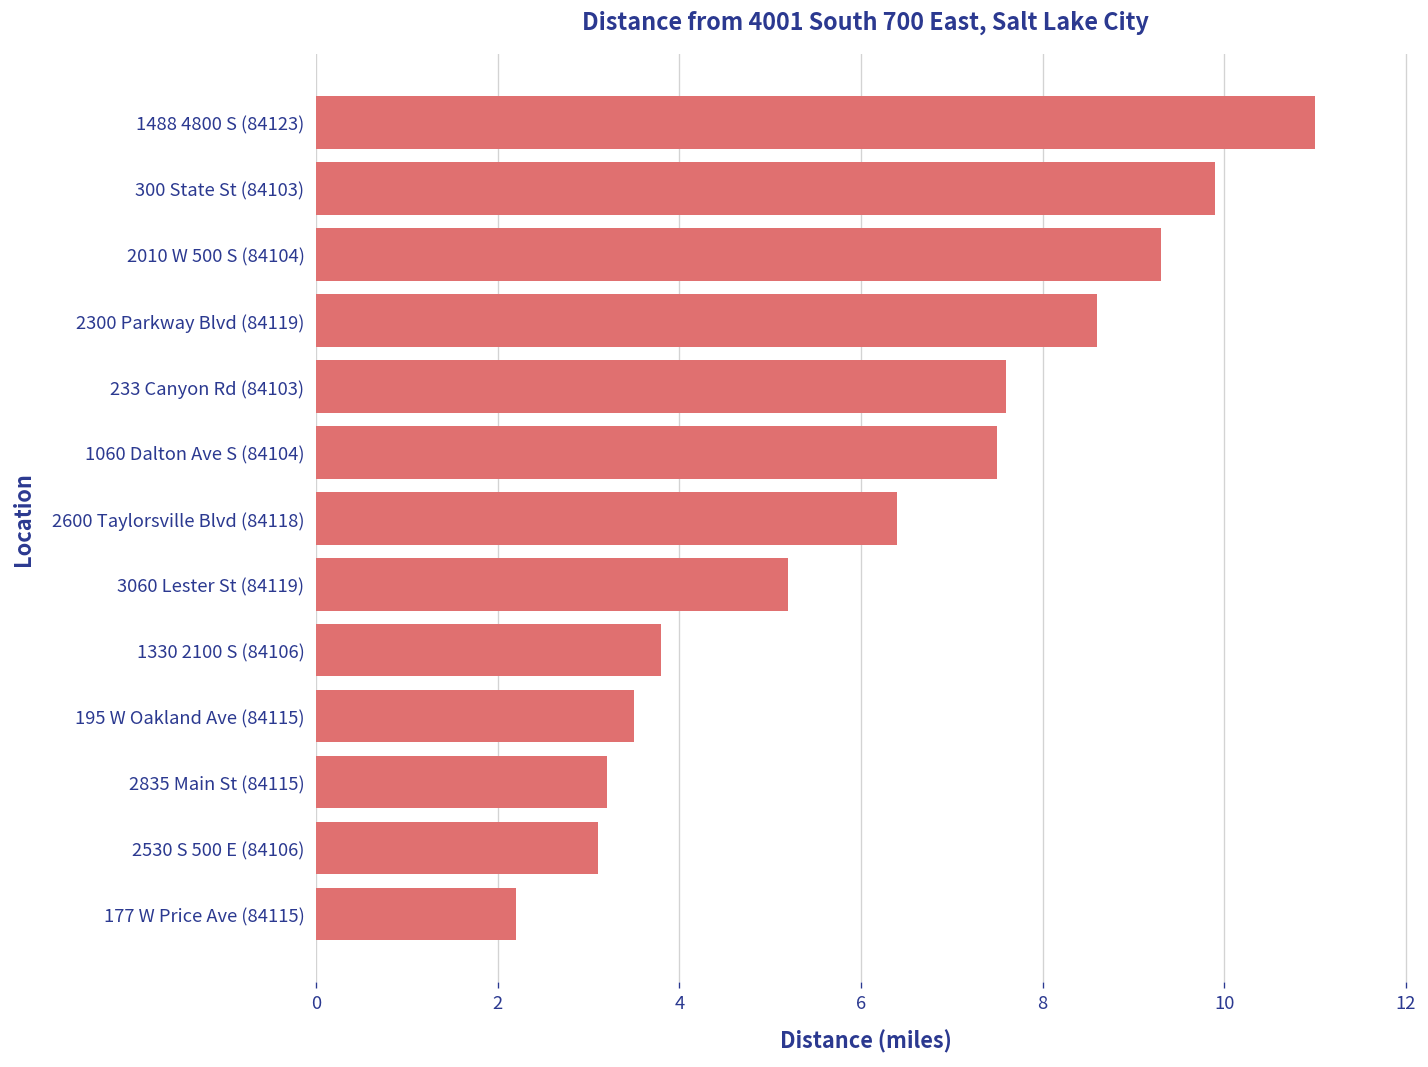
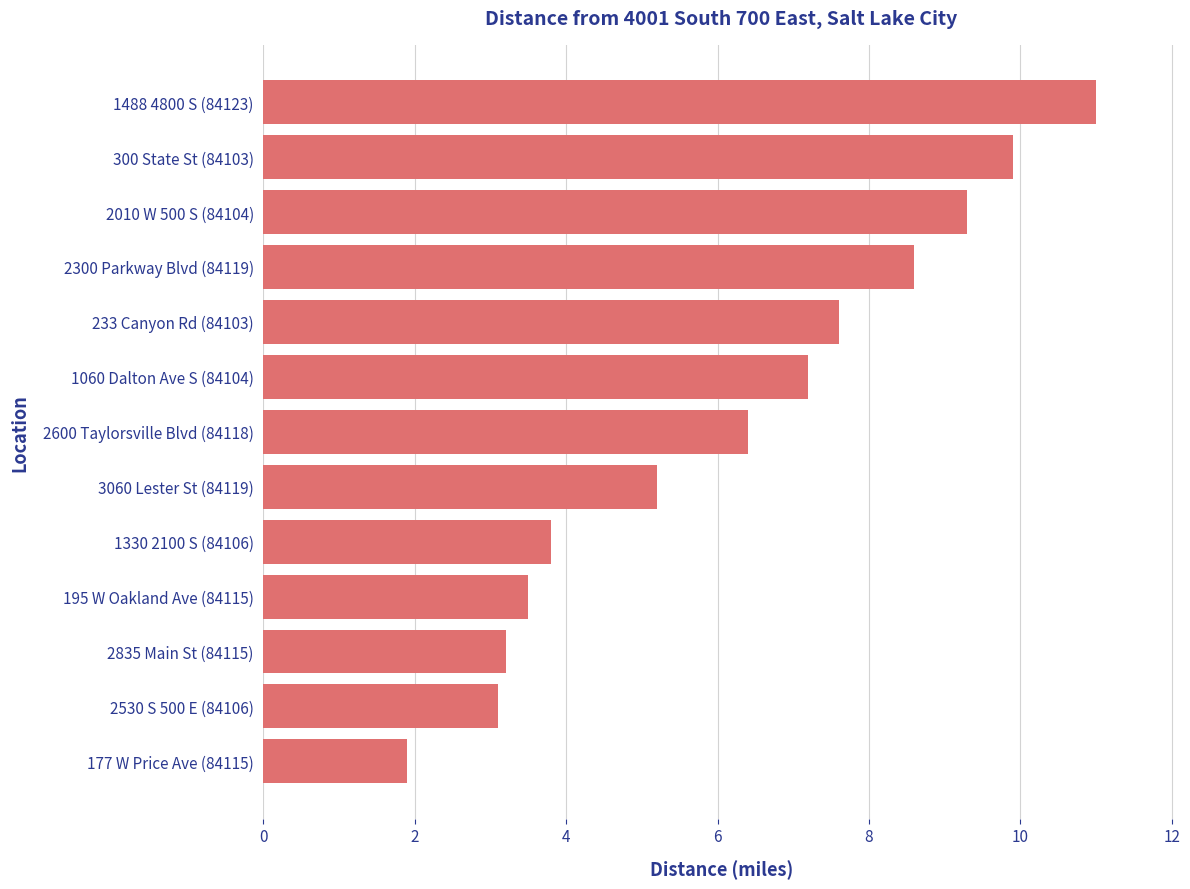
  {
    "1488 4800 S (84123)": 11.0,
    "300 State St (84103)": 9.9,
    "2010 W 500 S (84104)": 9.3,
    "2300 Parkway Blvd (84119)": 8.6,
    "233 Canyon Rd (84103)": 7.6,
-   "1060 Dalton Ave S (84104)": 7.5,
+   "1060 Dalton Ave S (84104)": 7.2,
    "2600 Taylorsville Blvd (84118)": 6.4,
    "3060 Lester St (84119)": 5.2,
    "1330 2100 S (84106)": 3.8,
    "195 W Oakland Ave (84115)": 3.5,
    "2835 Main St (84115)": 3.2,
    "2530 S 500 E (84106)": 3.1,
-   "177 W Price Ave (84115)": 2.2
+   "177 W Price Ave (84115)": 1.9
  }
